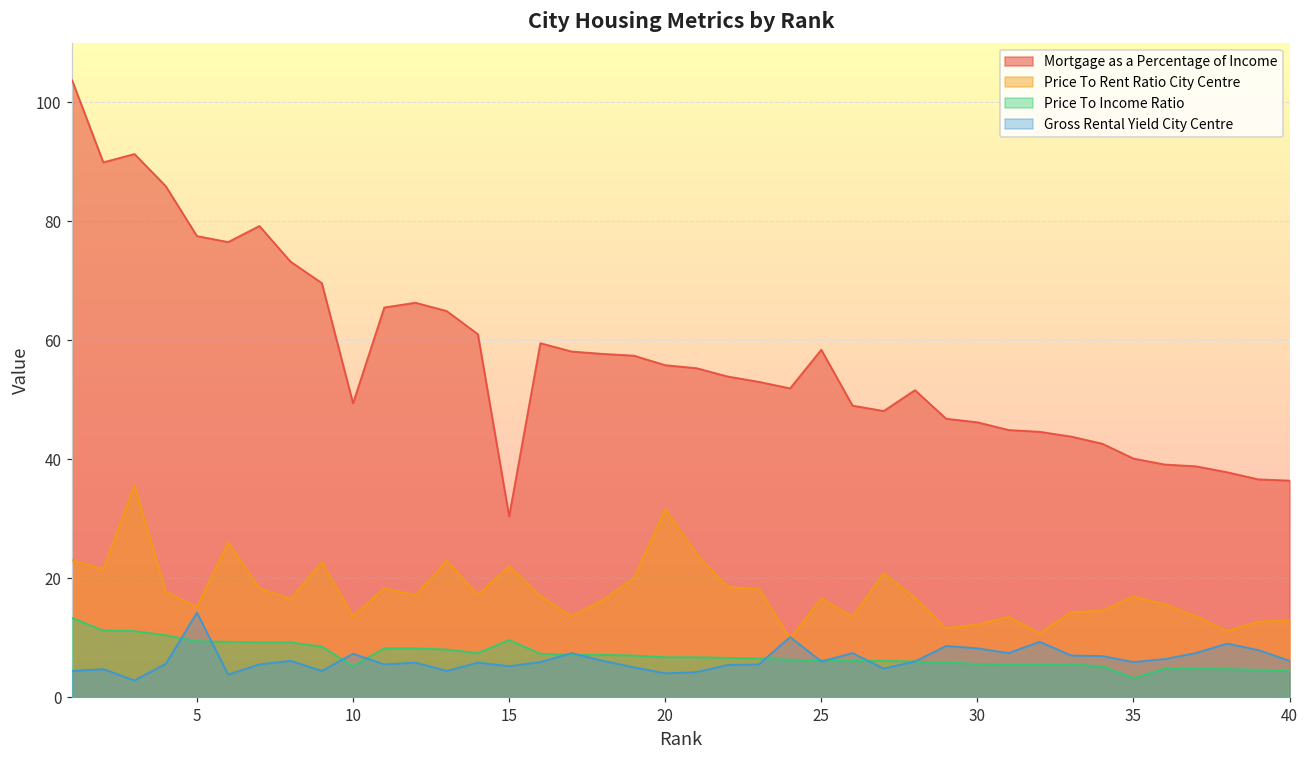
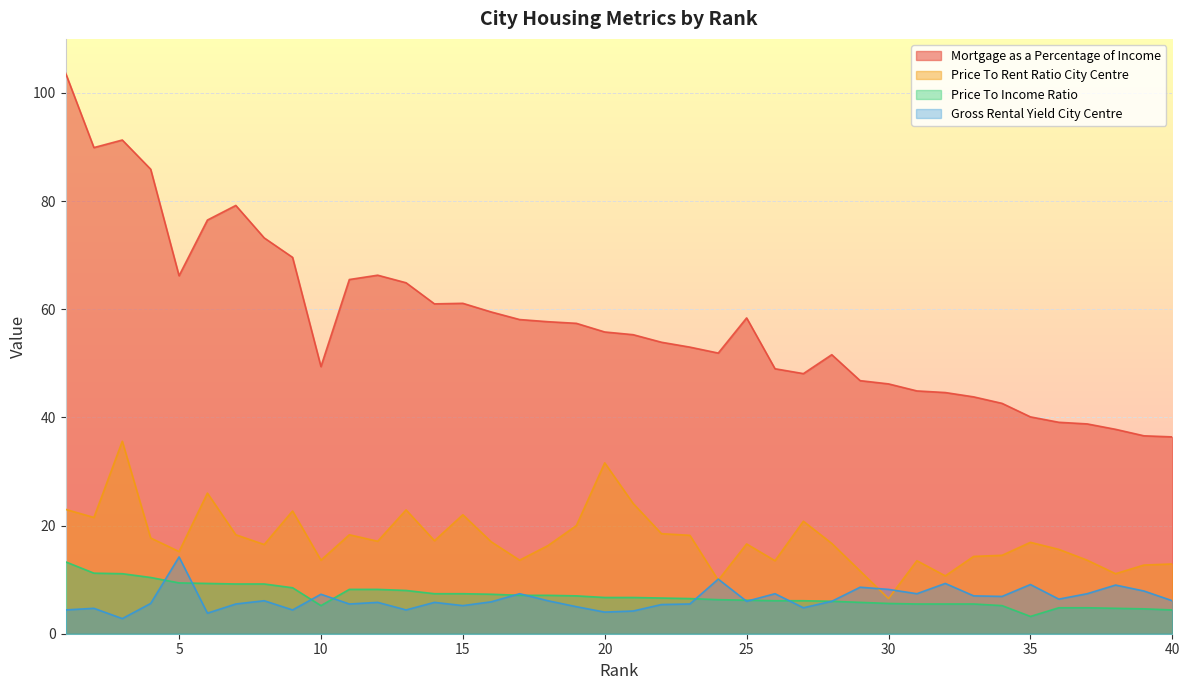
  {
    "Mortgage as a Percentage of Income": {
-     "5": 78,
+     "5": 66,
      "10": 49,
-     "15": 30,
+     "15": 61,
      "20": 56,
      "25": 58,
      "30": 46,
      "35": 40,
      "40": 36
    },
    "Price To Rent Ratio City Centre": {
      "5": 15,
      "10": 14,
      "15": 22,
      "20": 32,
      "25": 17,
-     "30": 12,
+     "30": 7,
      "35": 17,
      "40": 13
    },
    "Price To Income Ratio": {
      "5": 9,
      "10": 5,
-     "15": 10,
+     "15": 7,
      "20": 7,
      "30": 6,
      "35": 3,
      "40": 4
    },
    "Gross Rental Yield City Centre": {
      "5": 14,
      "10": 7,
      "15": 5,
      "20": 4,
      "30": 8,
-     "35": 6,
+     "35": 9,
      "40": 6
    }
  }
